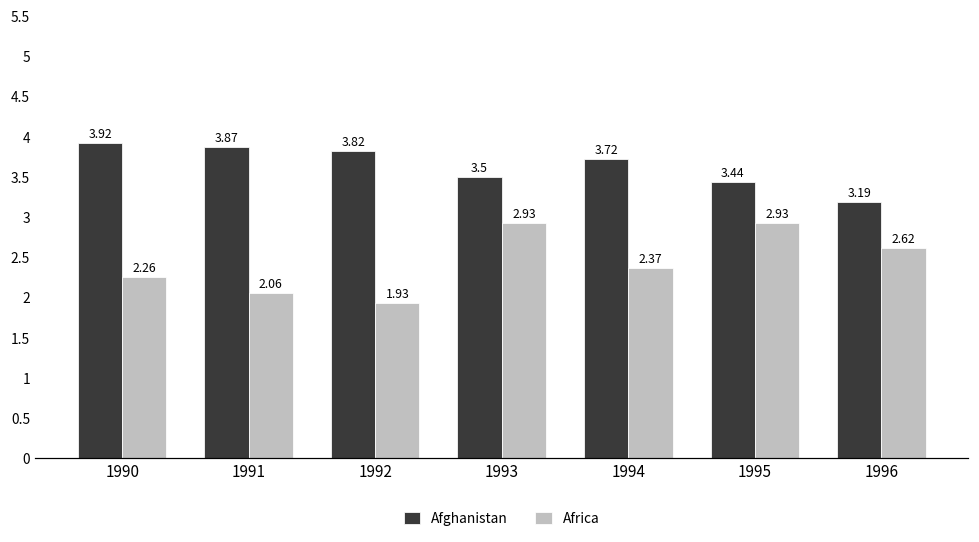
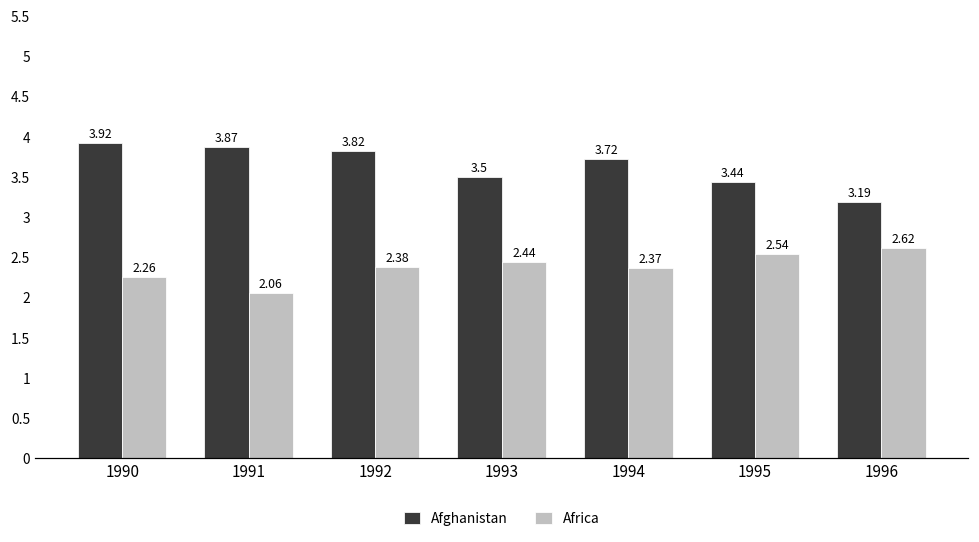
  {
    "Afghanistan": {
      "1990": 3.92,
      "1991": 3.87,
      "1992": 3.82,
      "1993": 3.5,
      "1994": 3.72,
      "1995": 3.44,
      "1996": 3.19
    },
    "Africa": {
      "1990": 2.26,
      "1991": 2.06,
-     "1992": 1.93,
-     "1993": 2.93,
+     "1992": 2.38,
+     "1993": 2.44,
      "1994": 2.37,
-     "1995": 2.93,
+     "1995": 2.54,
      "1996": 2.62
    }
  }
